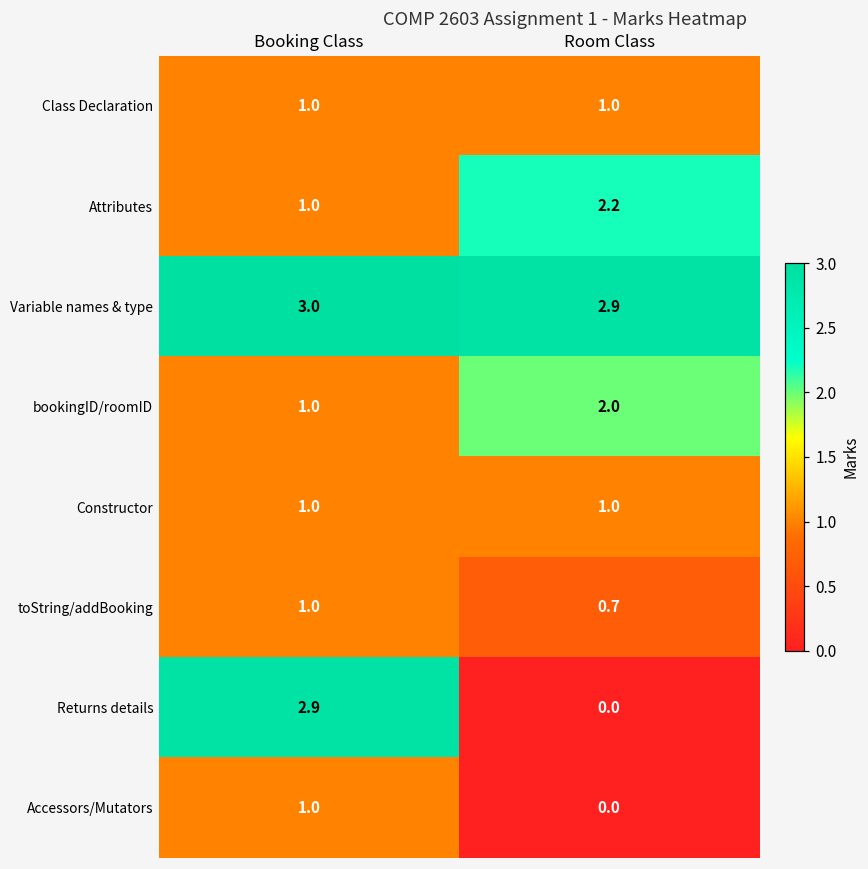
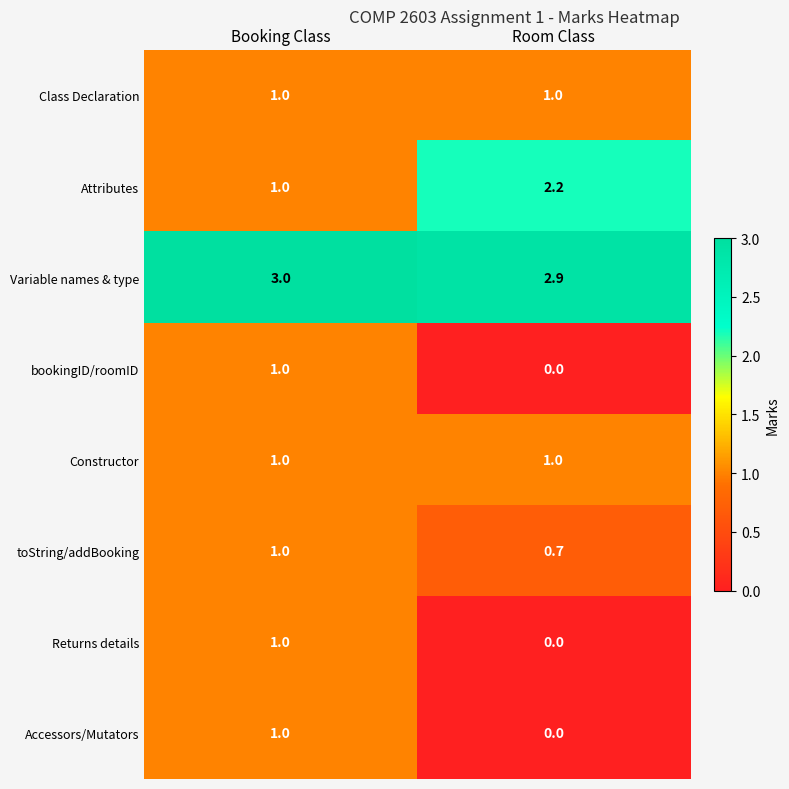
  {
    "Class Declaration": {
      "Booking Class": 1.0,
      "Room Class": 1.0
    },
    "Attributes": {
      "Booking Class": 1.0,
      "Room Class": 2.2
    },
    "Variable names & type": {
      "Booking Class": 3.0,
      "Room Class": 2.9
    },
    "bookingID/roomID": {
      "Booking Class": 1.0,
-     "Room Class": 2.0
+     "Room Class": 0.0
    },
    "Constructor": {
      "Booking Class": 1.0,
      "Room Class": 1.0
    },
    "toString/addBooking": {
      "Booking Class": 1.0,
      "Room Class": 0.7
    },
    "Returns details": {
-     "Booking Class": 2.9,
+     "Booking Class": 1.0,
      "Room Class": 0.0
    },
    "Accessors/Mutators": {
      "Booking Class": 1.0,
      "Room Class": 0.0
    }
  }
